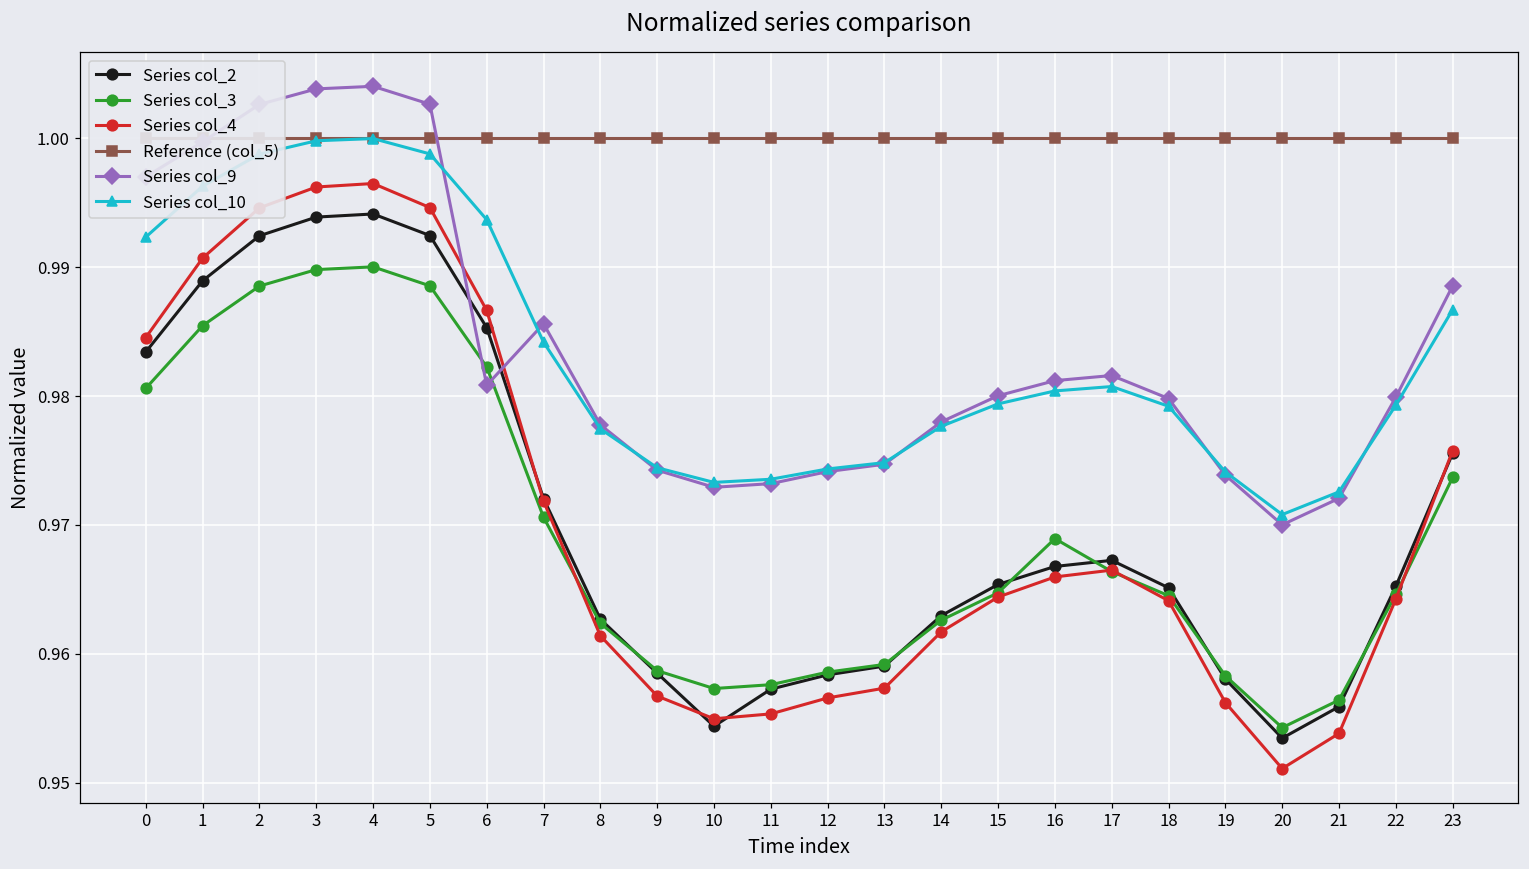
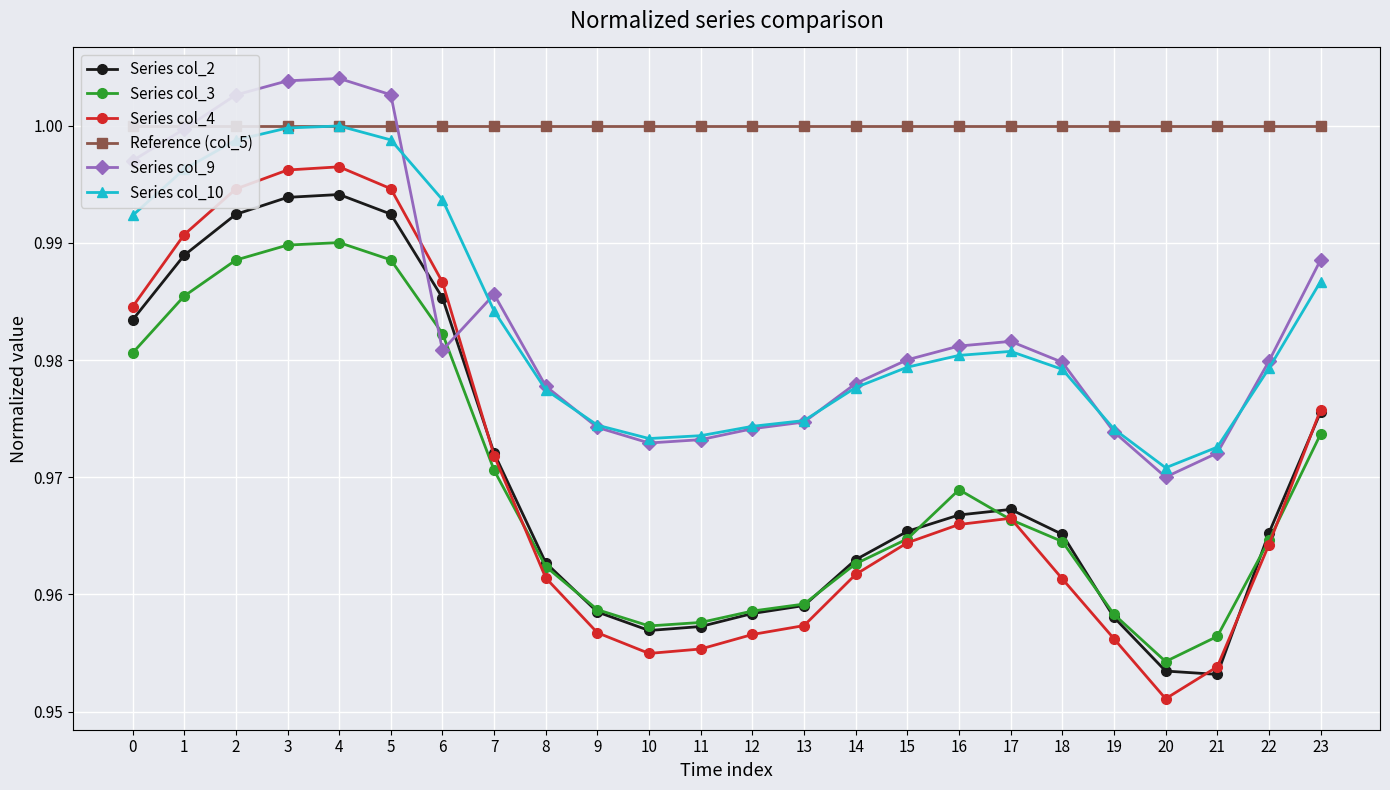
  {
    "Series col_2": {
      "0": 0.9834,
      "1": 0.9889,
      "2": 0.9924,
      "3": 0.9939,
      "4": 0.9941,
      "5": 0.9925,
      "6": 0.9853,
      "8": 0.9627,
-     "10": 0.9544,
+     "10": 0.9569,
      "11": 0.9573,
      "14": 0.9630,
      "15": 0.9654,
      "16": 0.9668,
      "17": 0.9672,
      "18": 0.9651,
      "19": 0.9580,
      "20": 0.9535,
-     "21": 0.9559,
+     "21": 0.9532,
      "22": 0.9652
    },
    "Series col_3": {
      "0": 0.9806,
      "1": 0.9855,
      "2": 0.9885,
      "3": 0.9898,
      "4": 0.9900,
      "5": 0.9885,
      "6": 0.9823,
      "7": 0.9706,
      "8": 0.9624,
      "10": 0.9573,
      "11": 0.9576,
      "14": 0.9626,
      "15": 0.9647,
      "16": 0.9689,
      "18": 0.9645,
      "19": 0.9583,
      "20": 0.9543,
      "21": 0.9564,
      "22": 0.9646,
      "23": 0.9737
    },
    "Series col_4": {
      "0": 0.9845,
      "1": 0.9907,
      "3": 0.9962,
      "4": 0.9965,
      "5": 0.9946,
      "6": 0.9866,
      "8": 0.9614,
      "9": 0.9567,
      "10": 0.9550,
      "11": 0.9553,
      "12": 0.9566,
      "13": 0.9573,
      "14": 0.9617,
      "15": 0.9644,
      "16": 0.9660,
-     "18": 0.9641,
+     "18": 0.9613,
      "19": 0.9562,
      "20": 0.9511,
      "21": 0.9538,
      "22": 0.9642
    },
    "Reference (col_5)": {
      "5": 1.0000,
      "6": 1.0000,
      "7": 1.0000,
      "8": 1.0000,
      "9": 1.0000,
      "10": 1.0000,
      "11": 1.0000,
      "12": 1.0000,
      "13": 1.0000,
      "14": 1.0000,
      "15": 1.0000,
      "16": 1.0000,
      "17": 1.0000,
      "18": 1.0000,
      "19": 1.0000,
      "20": 1.0000,
      "21": 1.0000,
      "22": 1.0000,
      "23": 1.0000
    },
    "Series col_9": {
      "3": 1.0038,
      "4": 1.0040,
      "5": 1.0026,
      "6": 0.9808,
      "7": 0.9856,
      "8": 0.9778,
      "10": 0.9729,
      "11": 0.9732,
      "14": 0.9780,
      "15": 0.9800,
      "16": 0.9812,
      "17": 0.9816,
      "18": 0.9798,
      "19": 0.9739,
      "20": 0.9700,
      "21": 0.9721,
      "22": 0.9799,
      "23": 0.9885
    },
    "Series col_10": {
      "0": 0.9923,
      "5": 0.9988,
      "6": 0.9937,
      "7": 0.9842,
      "8": 0.9775,
      "10": 0.9733,
      "11": 0.9735,
      "14": 0.9777,
      "15": 0.9794,
      "16": 0.9804,
      "17": 0.9807,
      "18": 0.9792,
      "19": 0.9741,
      "20": 0.9708,
      "21": 0.9726,
      "22": 0.9793,
      "23": 0.9867
    }
  }
